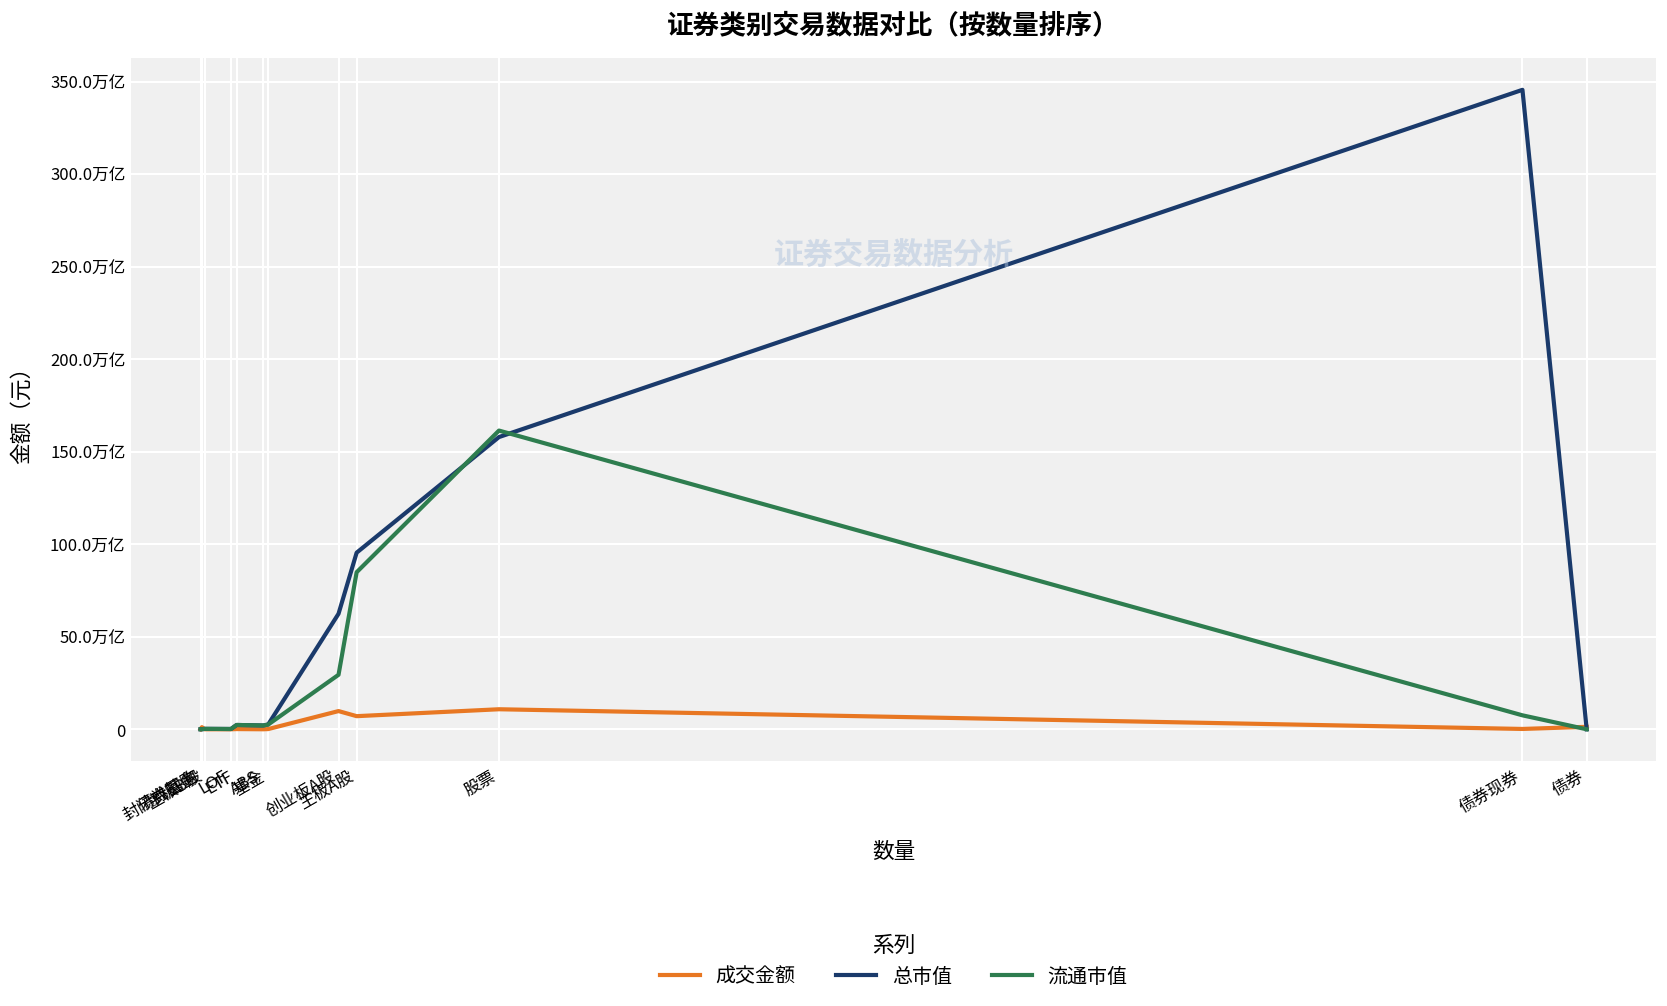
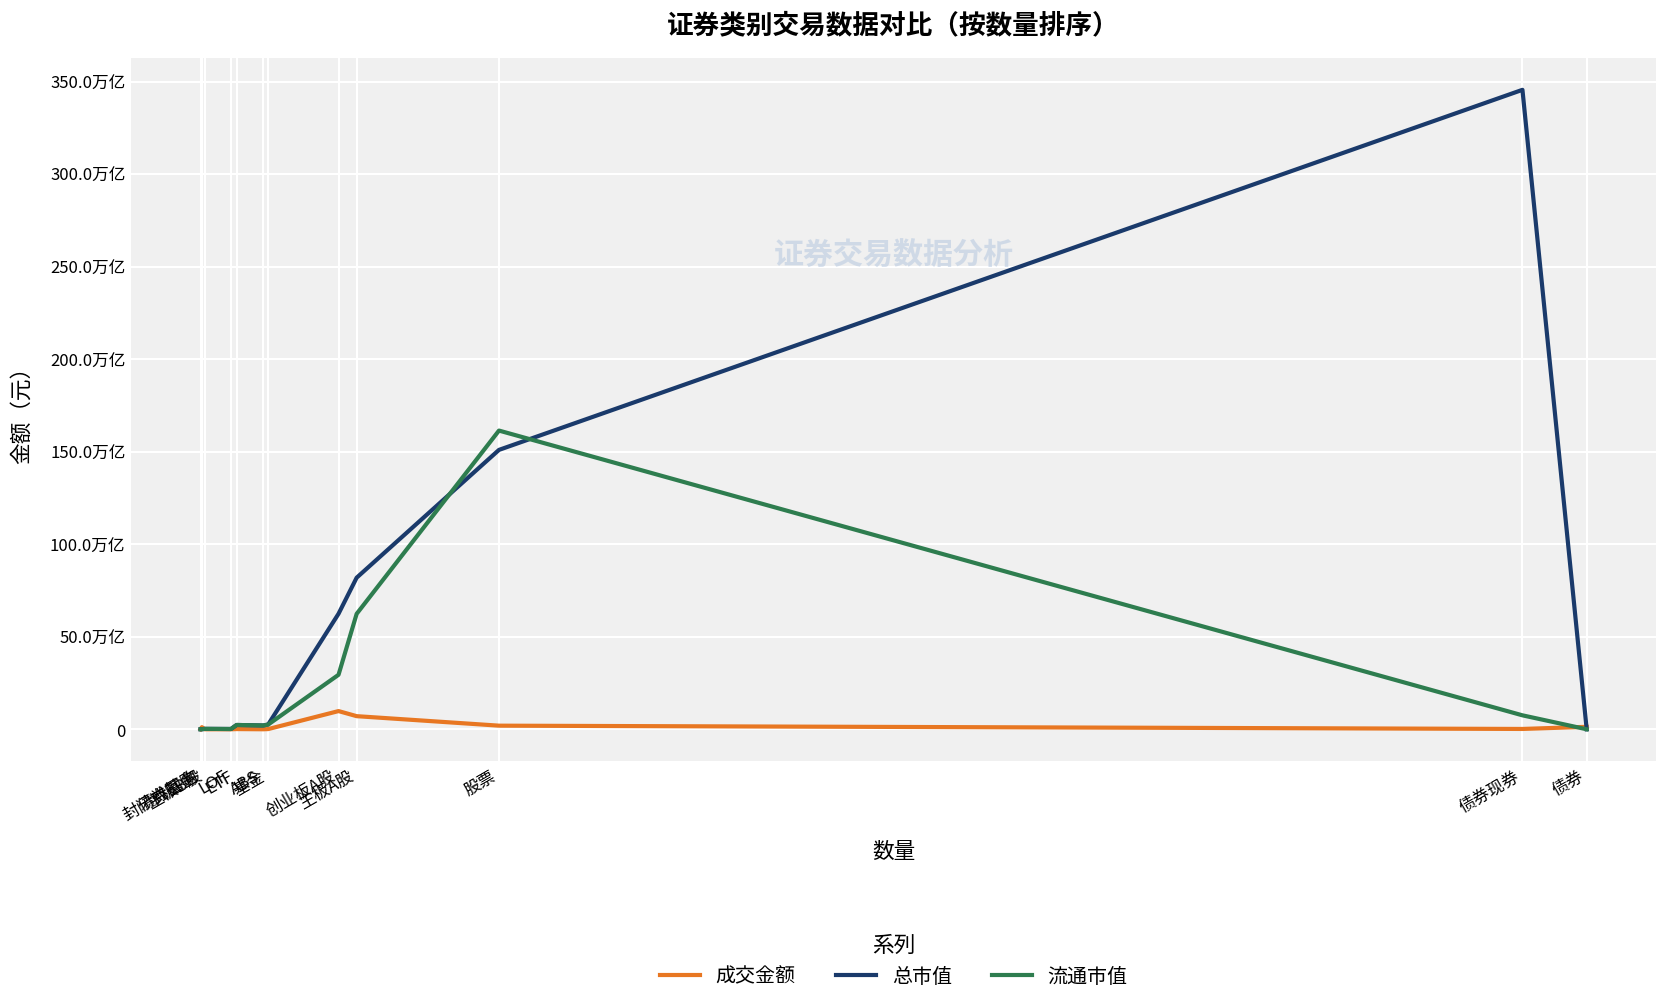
  {
    "成交金额": {
      "ETF": "0万亿",
      "ABS": "0万亿",
      "基金": "0万亿",
      "创业板A股": "10万亿",
      "主板A股": "7万亿",
-     "股票": "11万亿",
+     "股票": "2万亿",
      "债券现券": "0万亿"
    },
    "总市值": {
      "创业板A股": "62万亿",
-     "主板A股": "95万亿",
-     "股票": "158万亿",
+     "主板A股": "82万亿",
+     "股票": "151万亿",
      "债券现券": "346万亿"
    },
    "流通市值": {
      "创业板A股": "29万亿",
-     "主板A股": "85万亿",
+     "主板A股": "62万亿",
      "股票": "161万亿",
      "债券现券": "8万亿"
    }
  }
